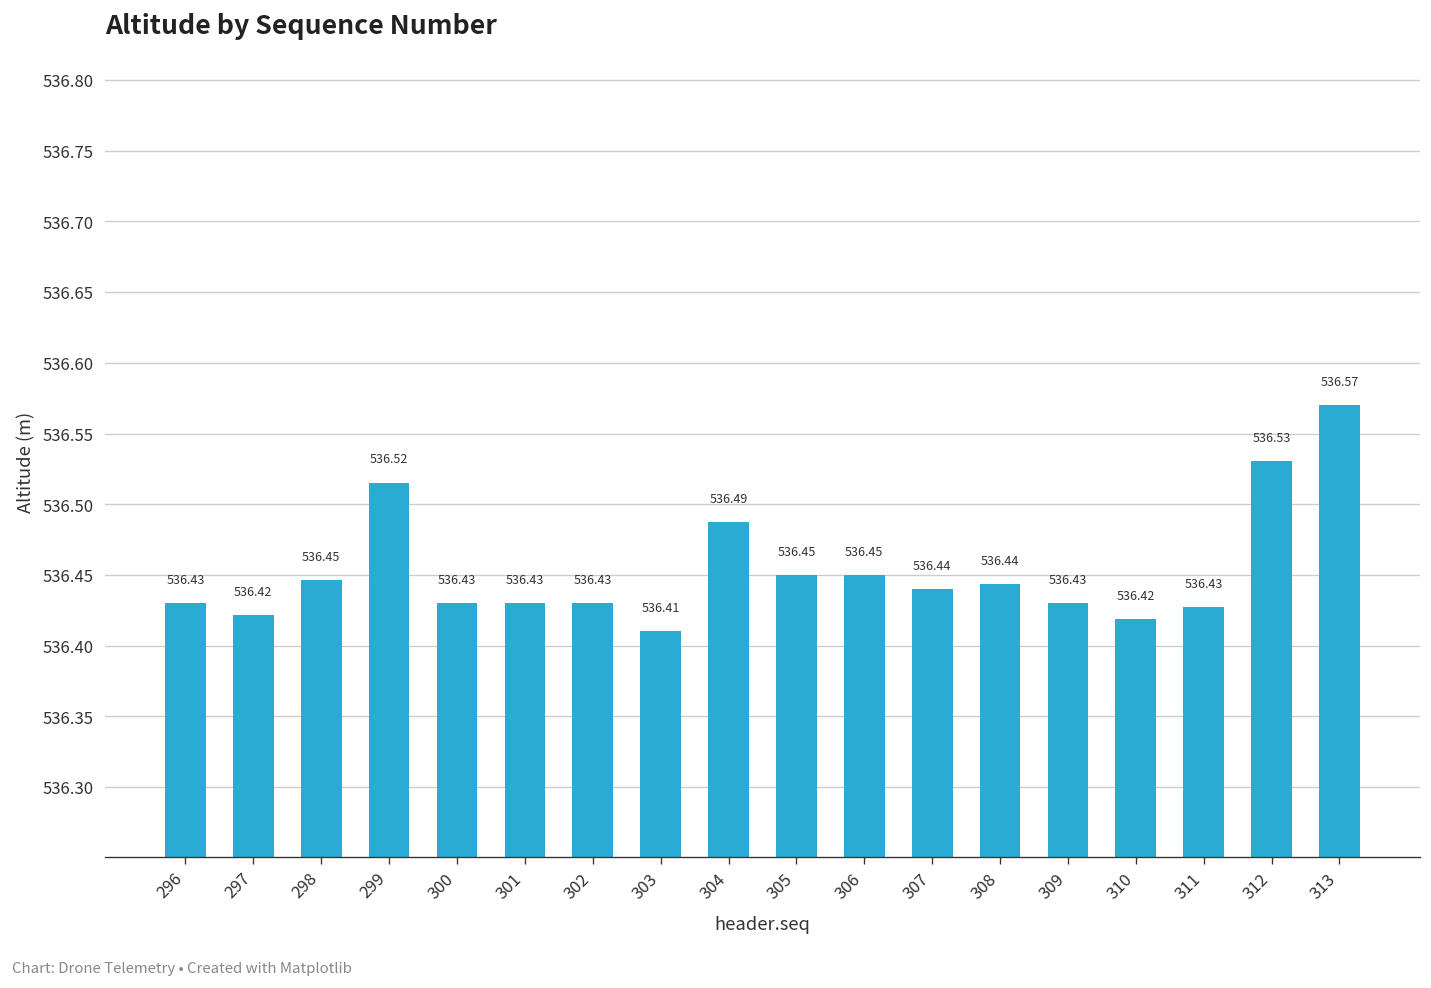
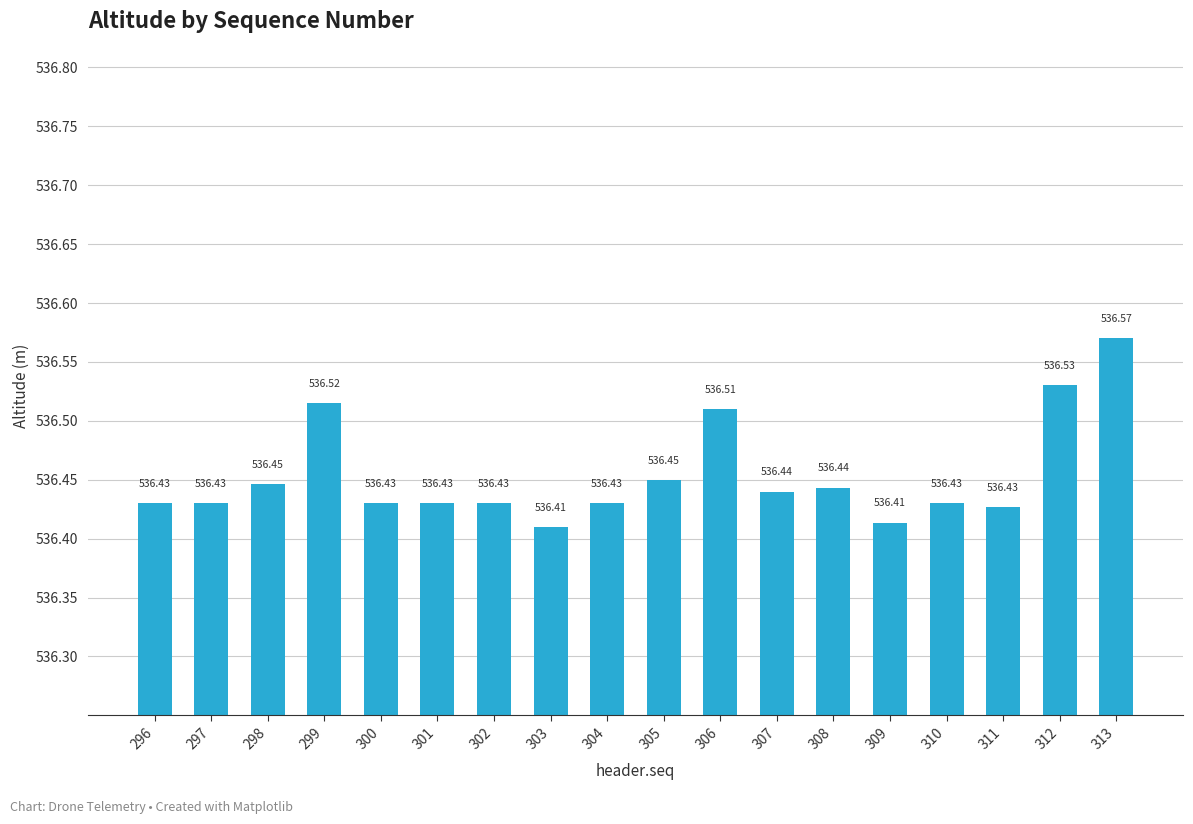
  {
    "296": 536.43,
-   "297": 536.42,
+   "297": 536.43,
    "298": 536.45,
    "299": 536.52,
    "300": 536.43,
    "301": 536.43,
    "302": 536.43,
    "303": 536.41,
-   "304": 536.49,
+   "304": 536.43,
    "305": 536.45,
-   "306": 536.45,
+   "306": 536.51,
    "307": 536.44,
    "308": 536.44,
-   "309": 536.43,
-   "310": 536.42,
+   "309": 536.41,
+   "310": 536.43,
    "311": 536.43,
    "312": 536.53,
    "313": 536.57
  }
